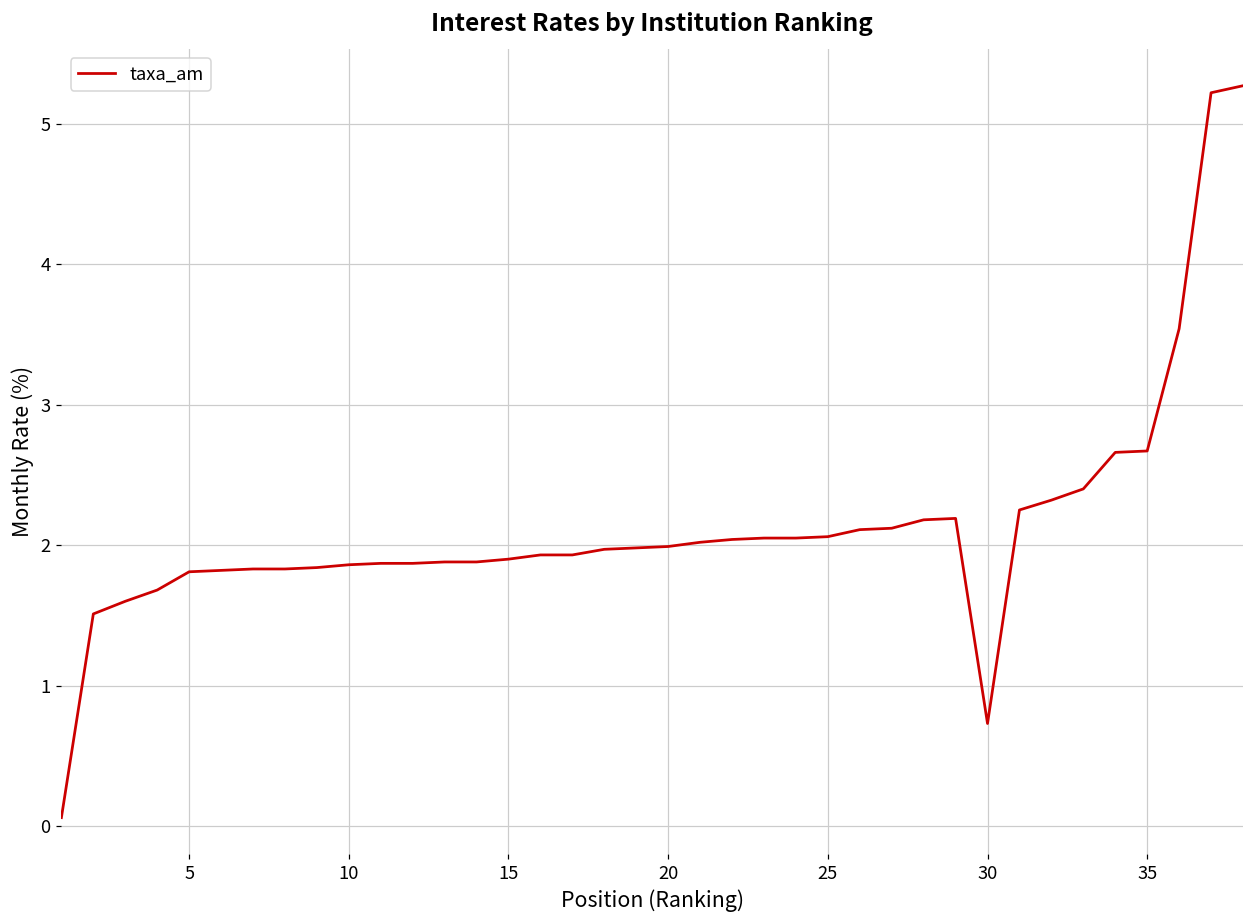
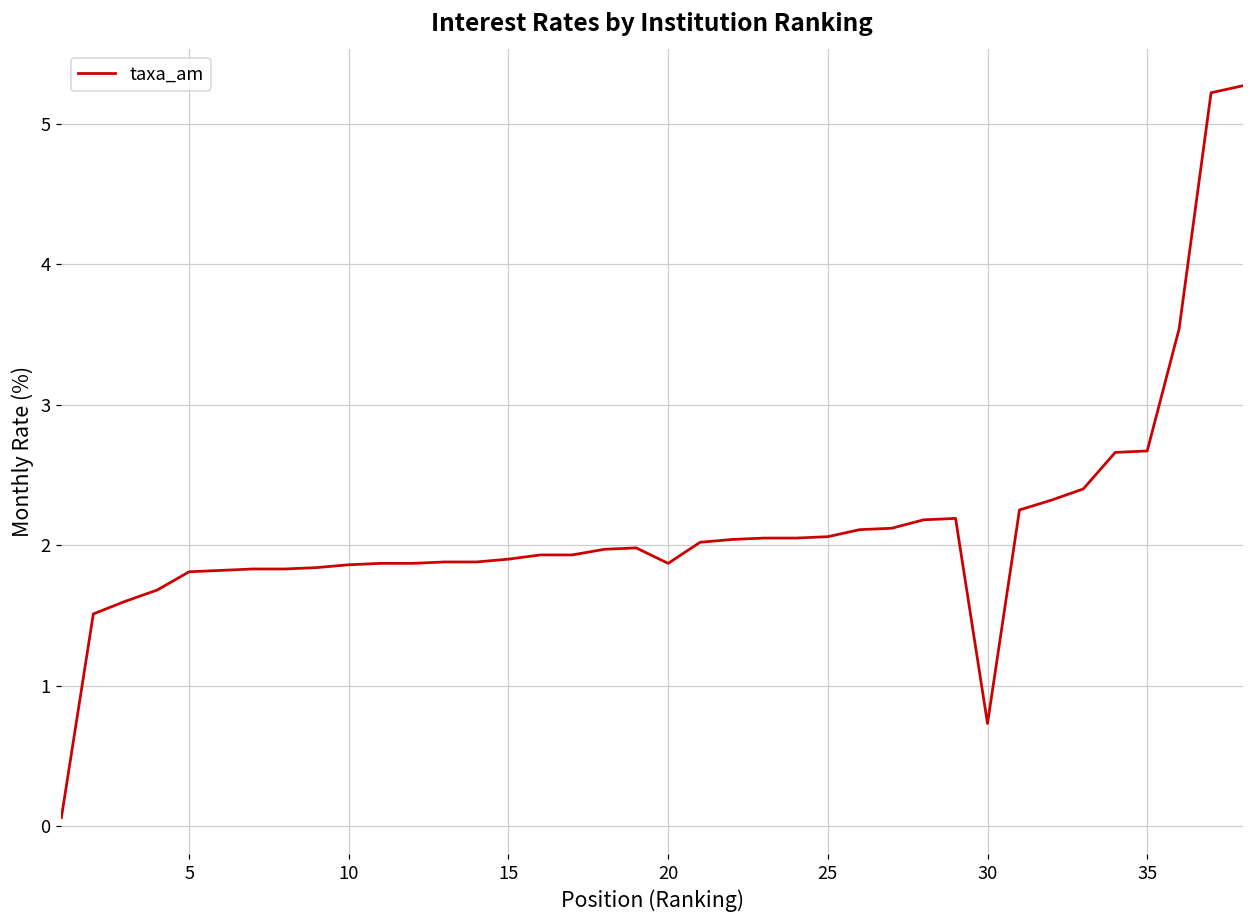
  {
    "5": 1.81,
    "10": 1.86,
    "15": 1.90,
-   "20": 1.99,
+   "20": 1.87,
    "25": 2.06,
    "30": 0.73,
    "35": 2.67
  }
